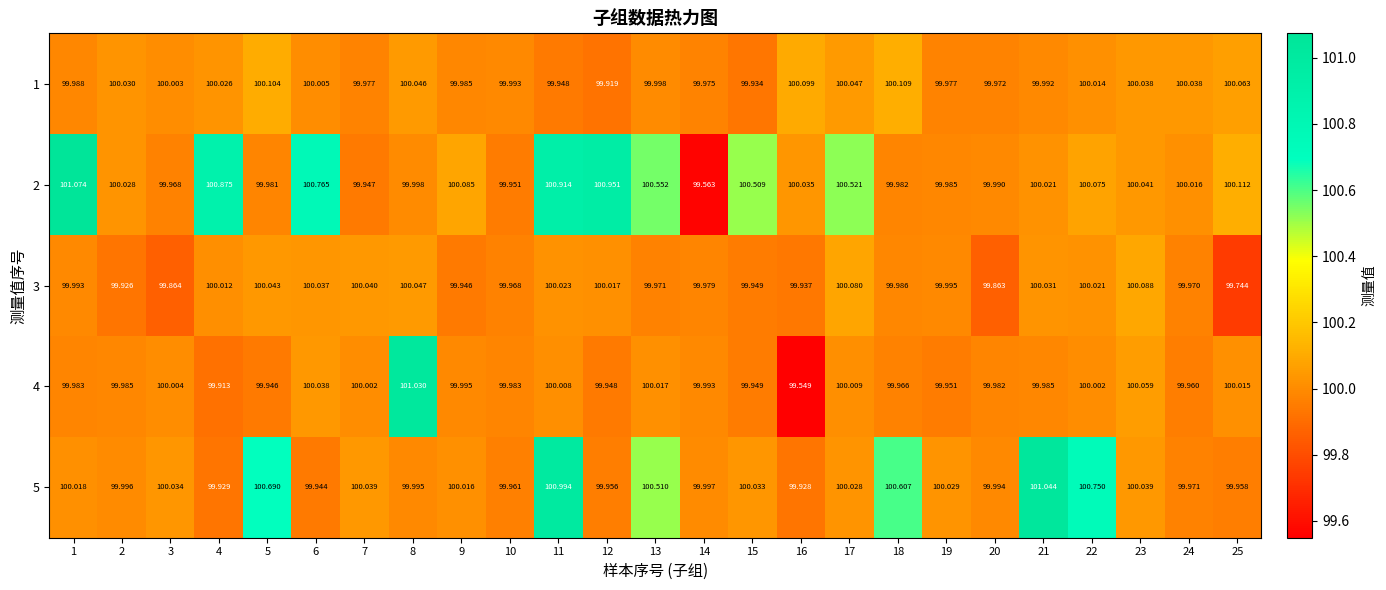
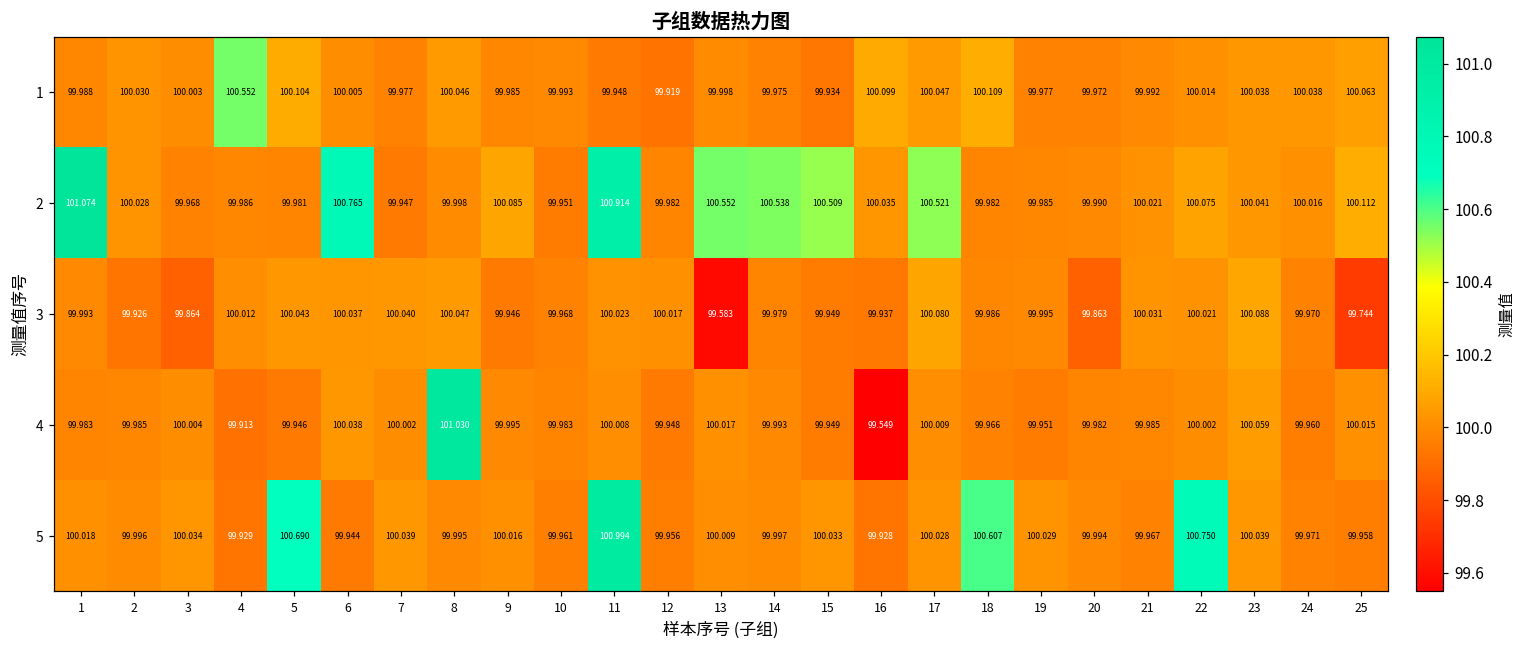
  {
    "1": {
      "1": 99.988,
      "2": 100.030,
      "3": 100.003,
-     "4": 100.026,
+     "4": 100.552,
      "5": 100.104,
      "6": 100.005,
      "7": 99.977,
      "8": 100.046,
      "9": 99.985,
      "10": 99.993,
      "11": 99.948,
      "12": 99.919,
      "13": 99.998,
      "14": 99.975,
      "15": 99.934,
      "16": 100.099,
      "17": 100.047,
      "18": 100.109,
      "19": 99.977,
      "20": 99.972,
      "21": 99.992,
      "22": 100.014,
      "23": 100.038,
      "24": 100.038,
      "25": 100.063
    },
    "2": {
      "1": 101.074,
      "2": 100.028,
      "3": 99.968,
-     "4": 100.875,
+     "4": 99.986,
      "5": 99.981,
      "6": 100.765,
      "7": 99.947,
      "8": 99.998,
      "9": 100.085,
      "10": 99.951,
      "11": 100.914,
-     "12": 100.951,
+     "12": 99.982,
      "13": 100.552,
-     "14": 99.563,
+     "14": 100.538,
      "15": 100.509,
      "16": 100.035,
      "17": 100.521,
      "18": 99.982,
      "19": 99.985,
      "20": 99.990,
      "21": 100.021,
      "22": 100.075,
      "23": 100.041,
      "24": 100.016,
      "25": 100.112
    },
    "3": {
      "1": 99.993,
      "2": 99.926,
      "3": 99.864,
      "4": 100.012,
      "5": 100.043,
      "6": 100.037,
      "7": 100.040,
      "8": 100.047,
      "9": 99.946,
      "10": 99.968,
      "11": 100.023,
      "12": 100.017,
-     "13": 99.971,
+     "13": 99.583,
      "14": 99.979,
      "15": 99.949,
      "16": 99.937,
      "17": 100.080,
      "18": 99.986,
      "19": 99.995,
      "20": 99.863,
      "21": 100.031,
      "22": 100.021,
      "23": 100.088,
      "24": 99.970,
      "25": 99.744
    },
    "4": {
      "1": 99.983,
      "2": 99.985,
      "3": 100.004,
      "4": 99.913,
      "5": 99.946,
      "6": 100.038,
      "7": 100.002,
      "8": 101.030,
      "9": 99.995,
      "10": 99.983,
      "11": 100.008,
      "12": 99.948,
      "13": 100.017,
      "14": 99.993,
      "15": 99.949,
      "16": 99.549,
      "17": 100.009,
      "18": 99.966,
      "19": 99.951,
      "20": 99.982,
      "21": 99.985,
      "22": 100.002,
      "23": 100.059,
      "24": 99.960,
      "25": 100.015
    },
    "5": {
      "1": 100.018,
      "2": 99.996,
      "3": 100.034,
      "4": 99.929,
      "5": 100.690,
      "6": 99.944,
      "7": 100.039,
      "8": 99.995,
      "9": 100.016,
      "10": 99.961,
      "11": 100.994,
      "12": 99.956,
-     "13": 100.510,
+     "13": 100.009,
      "14": 99.997,
      "15": 100.033,
      "16": 99.928,
      "17": 100.028,
      "18": 100.607,
      "19": 100.029,
      "20": 99.994,
-     "21": 101.044,
+     "21": 99.967,
      "22": 100.750,
      "23": 100.039,
      "24": 99.971,
      "25": 99.958
    }
  }
